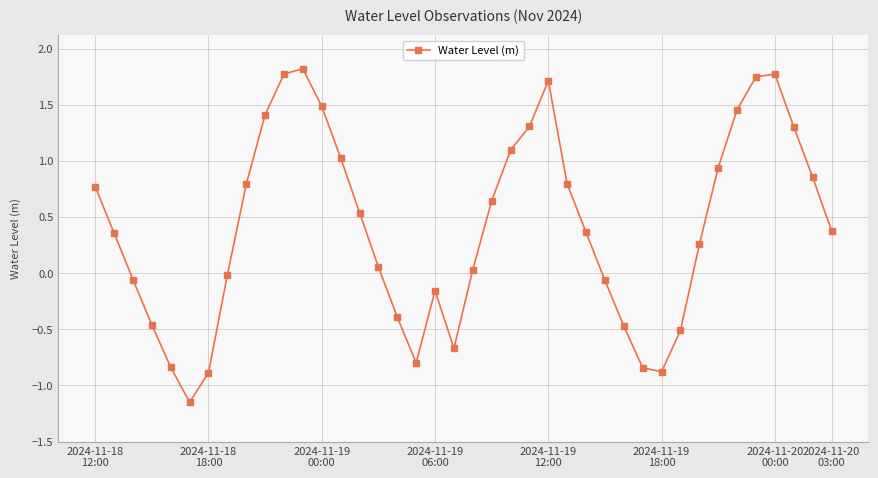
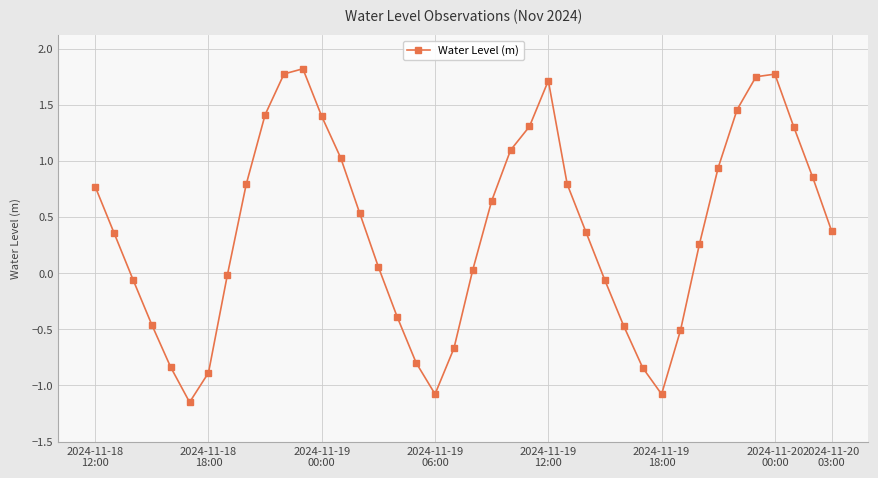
  {
    "2024-11-18 12:00": 0.77,
    "2024-11-18 18:00": -0.89,
-   "2024-11-19 00:00": 1.49,
-   "2024-11-19 06:00": -0.16,
+   "2024-11-19 00:00": 1.40,
+   "2024-11-19 06:00": -1.08,
    "2024-11-19 12:00": 1.72,
-   "2024-11-19 18:00": -0.88,
+   "2024-11-19 18:00": -1.08,
    "2024-11-20 00:00": 1.77,
    "2024-11-20 03:00": 0.38
  }
